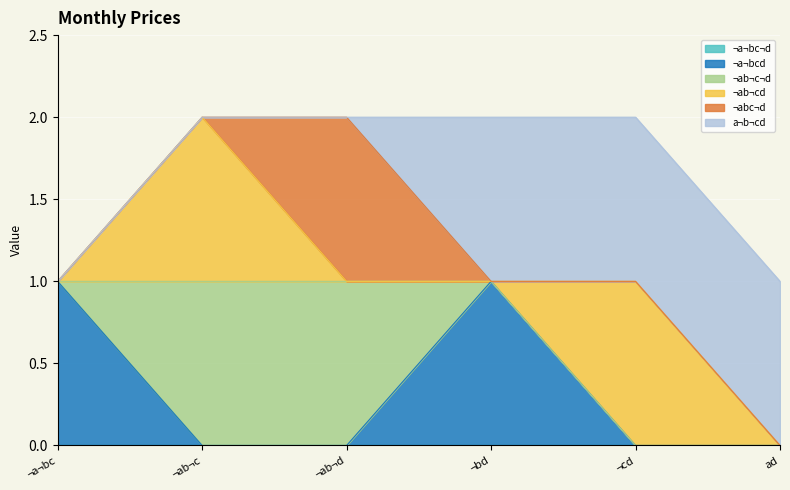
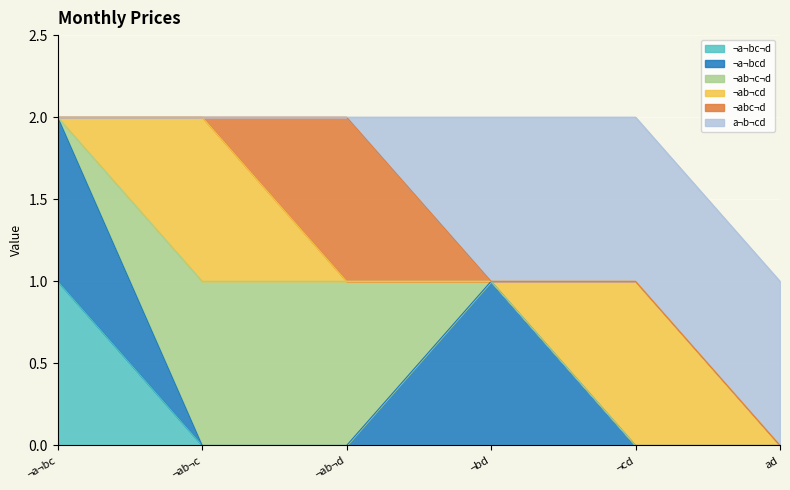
  {
    "¬a¬bc¬d": {
-     "¬a¬bc": 0,
+     "¬a¬bc": 1,
      "¬bd": 0
    },
    "¬ab¬c¬d": {
      "¬ab¬c": 1
    },
    "a¬b¬cd": {
      "¬bd": 1,
      "¬cd": 1,
      "ad": 1
    }
  }
